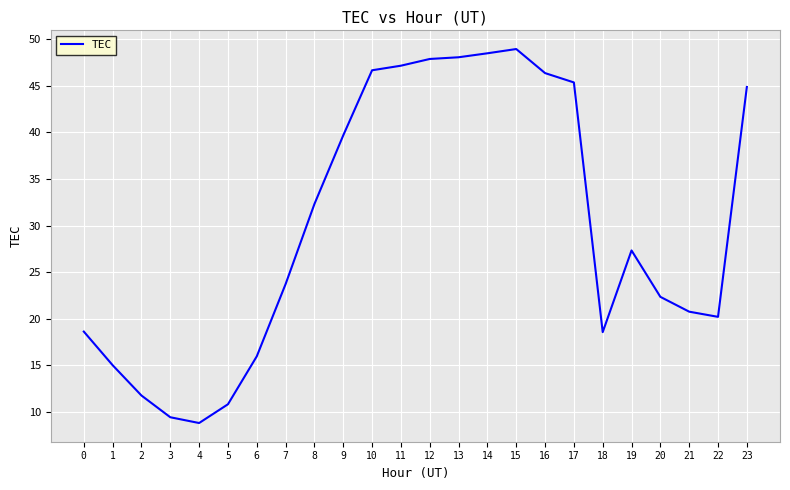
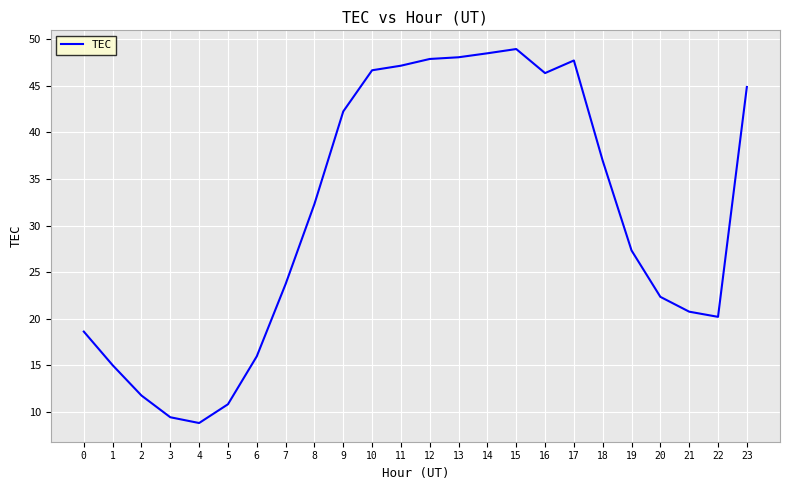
  {
    "0": 19,
    "1": 15,
    "2": 12,
    "3": 9,
    "4": 9,
    "5": 11,
    "6": 16,
    "7": 24,
    "8": 32,
-   "9": 40,
+   "9": 42,
    "10": 47,
    "11": 47,
    "12": 48,
    "13": 48,
    "14": 48,
    "15": 49,
    "16": 46,
-   "17": 45,
-   "18": 19,
+   "17": 48,
+   "18": 37,
    "19": 27,
    "20": 22,
    "21": 21,
    "22": 20,
    "23": 45
  }
